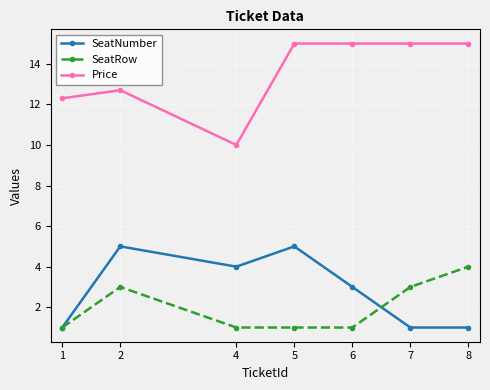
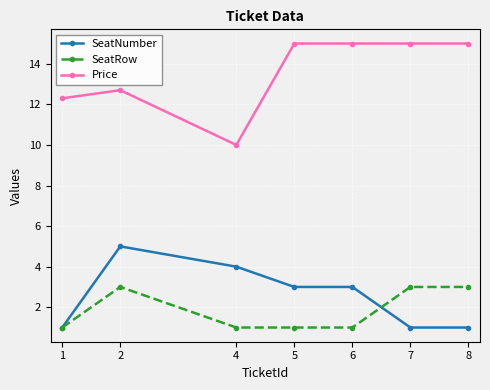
  {
    "SeatNumber": {
      "2": 5,
      "4": 4,
-     "5": 5,
+     "5": 3,
      "6": 3,
      "7": 1,
      "8": 1
    },
    "SeatRow": {
      "2": 3,
      "4": 1,
      "5": 1,
      "6": 1,
      "7": 3,
-     "8": 4
+     "8": 3
    },
    "Price": {
      "1": 12.3,
      "2": 12.7,
      "4": 10,
      "5": 15,
      "6": 15,
      "7": 15,
      "8": 15
    }
  }
